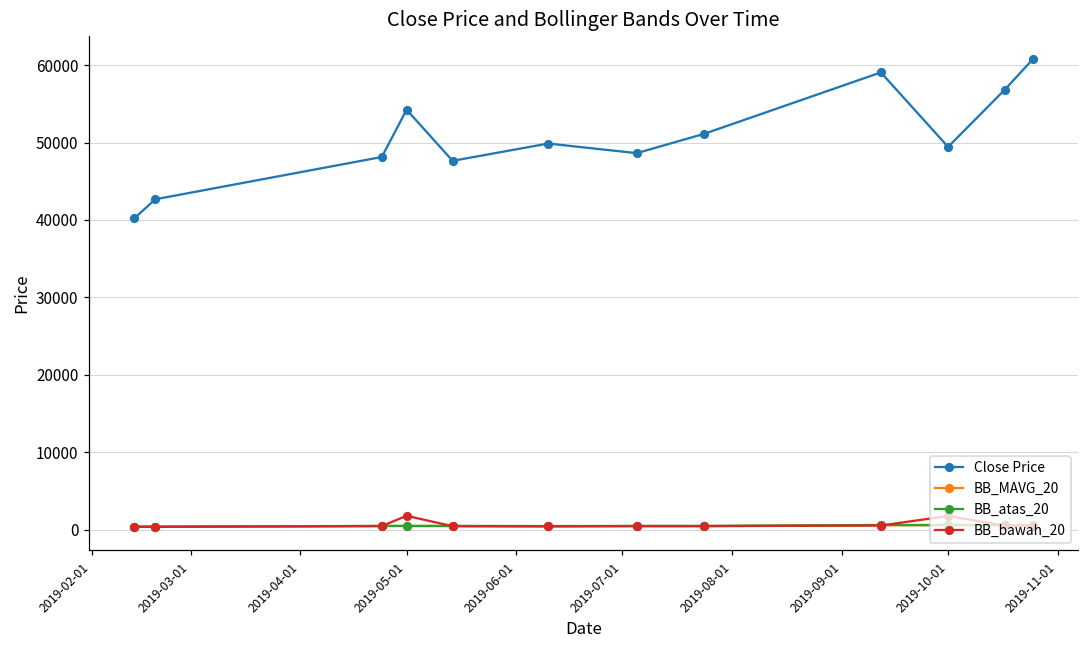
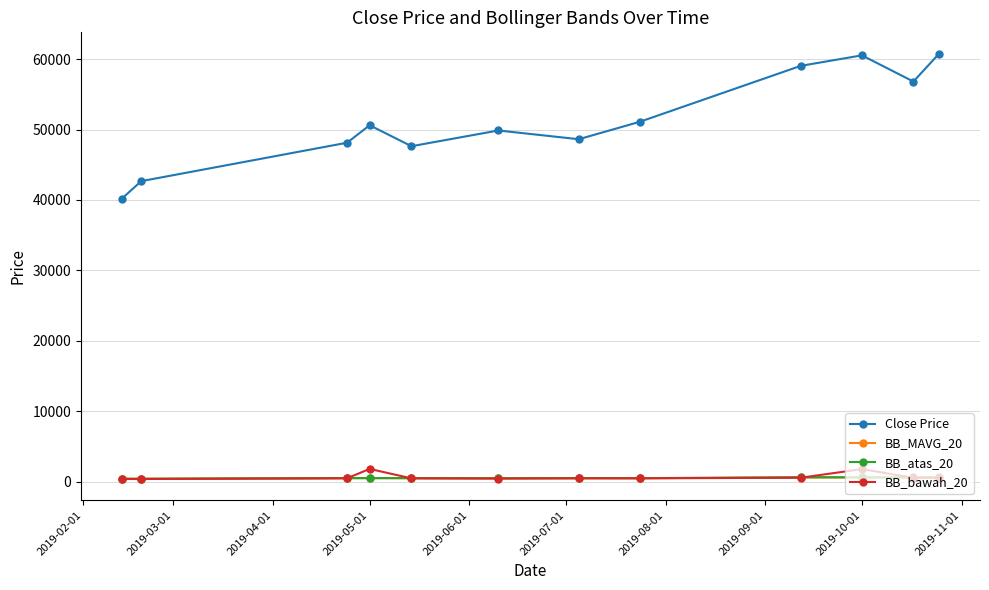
  {
    "Close Price": {
-     "2019-05-01": 54000,
-     "2019-10-01": 49000
+     "2019-05-01": 51000,
+     "2019-10-01": 61000
    },
    "BB_bawah_20": {
      "2019-05-01": 2000
    }
  }
